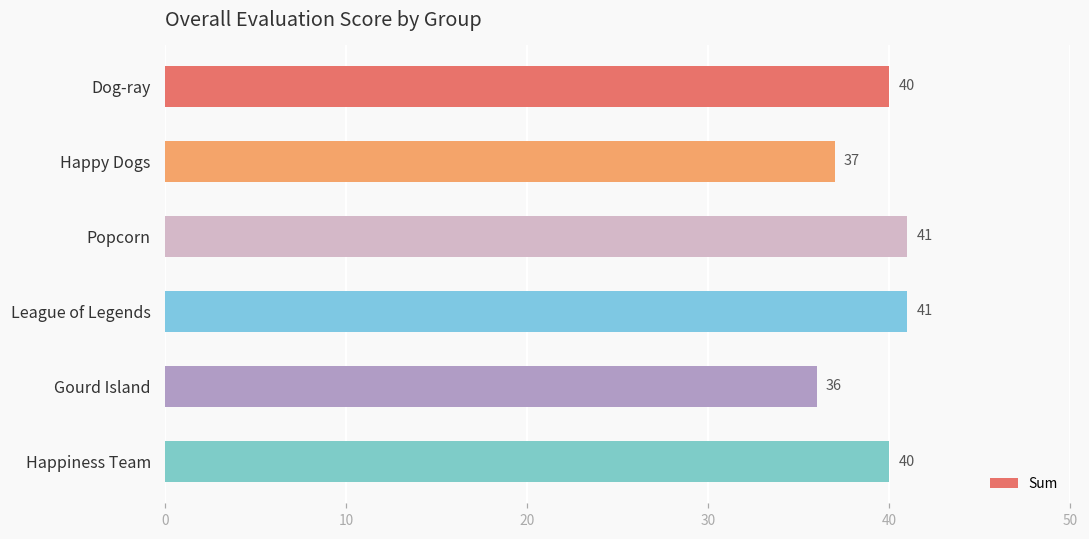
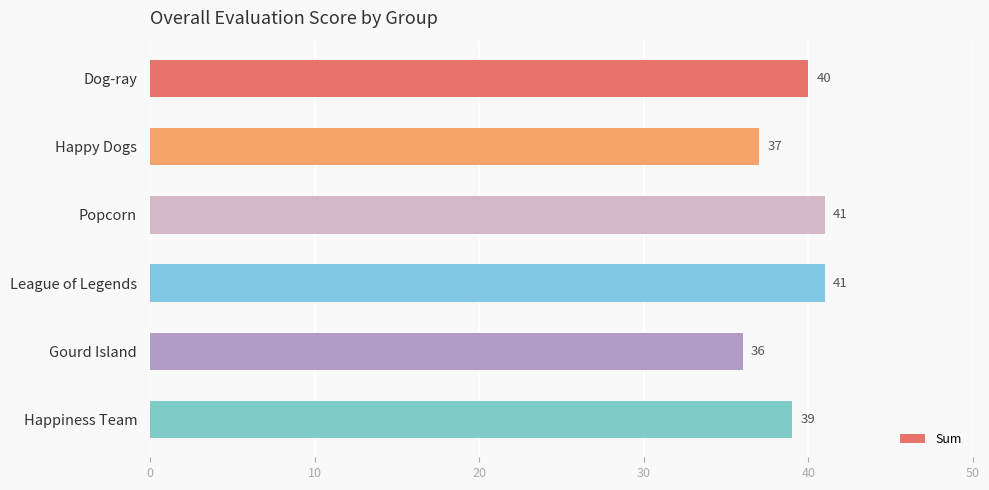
  {
    "Dog-ray": 40,
    "Happy Dogs": 37,
    "Popcorn": 41,
    "League of Legends": 41,
    "Gourd Island": 36,
-   "Happiness Team": 40
+   "Happiness Team": 39
  }
